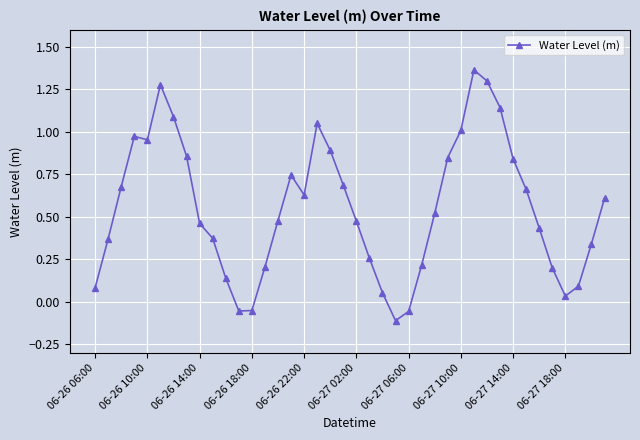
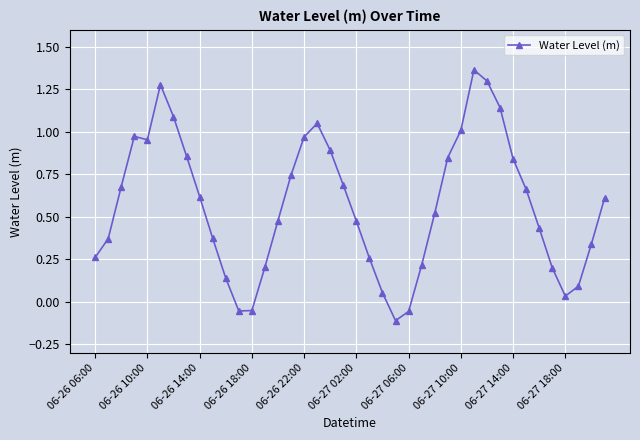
  {
-   "06-26 06:00": 0.08,
+   "06-26 06:00": 0.26,
    "06-26 10:00": 0.95,
-   "06-26 14:00": 0.46,
+   "06-26 14:00": 0.62,
    "06-26 18:00": -0.05,
-   "06-26 22:00": 0.63,
+   "06-26 22:00": 0.97,
    "06-27 02:00": 0.47,
    "06-27 06:00": -0.06,
    "06-27 10:00": 1.01,
    "06-27 14:00": 0.84,
    "06-27 18:00": 0.03
  }
